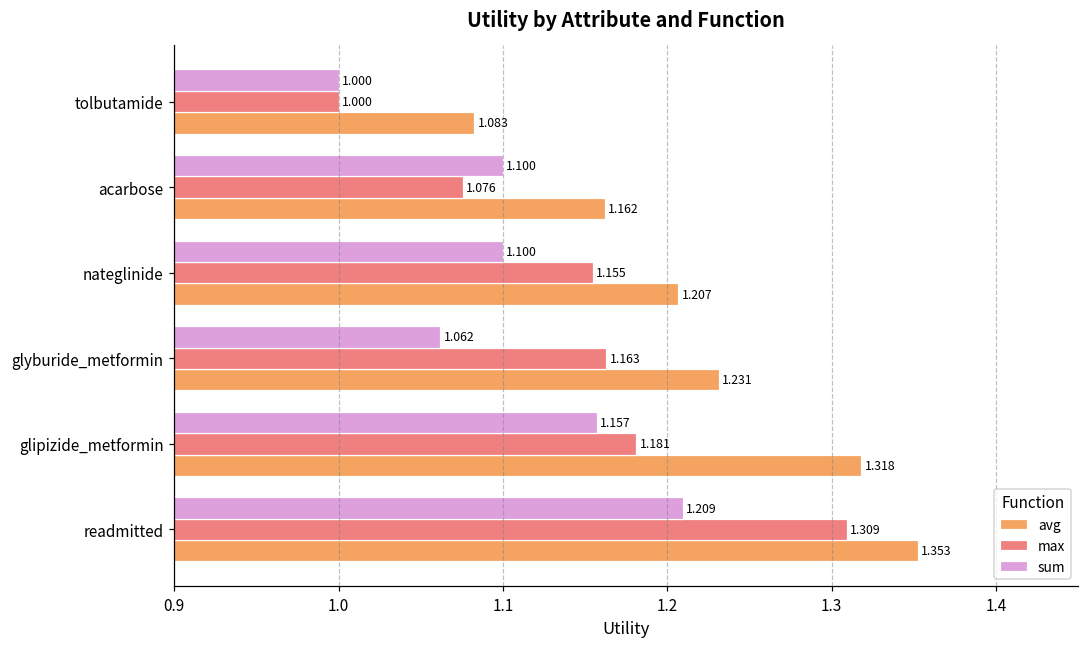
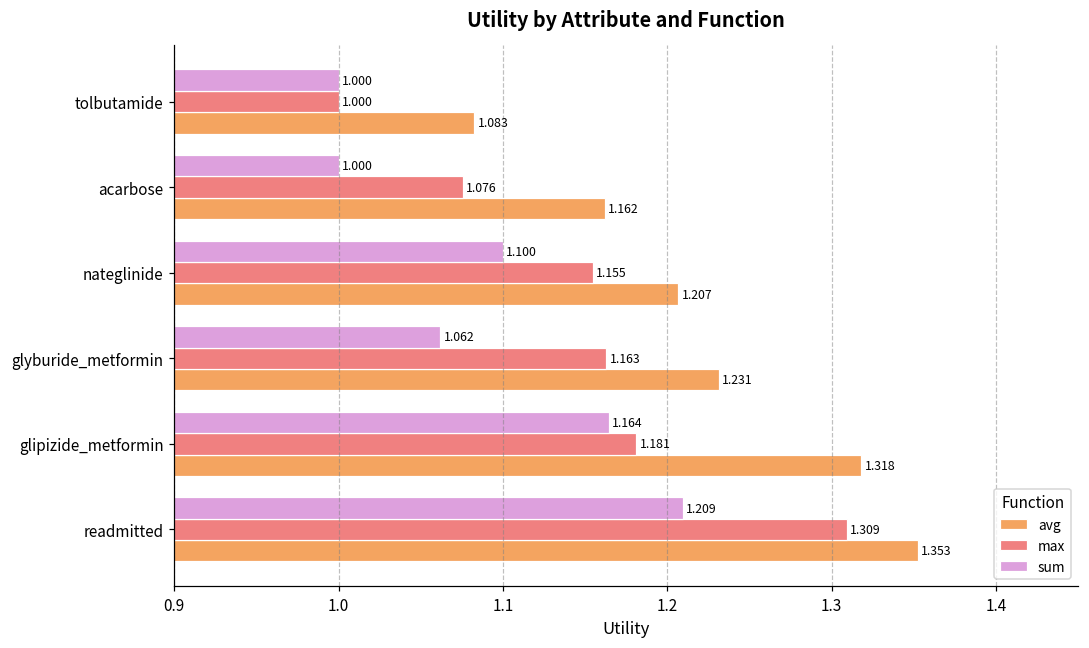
  {
    "sum": {
      "tolbutamide": 1.000,
-     "acarbose": 1.100,
+     "acarbose": 1.000,
      "nateglinide": 1.100,
      "glyburide_metformin": 1.062,
-     "glipizide_metformin": 1.157,
+     "glipizide_metformin": 1.164,
      "readmitted": 1.209
    }
  }
